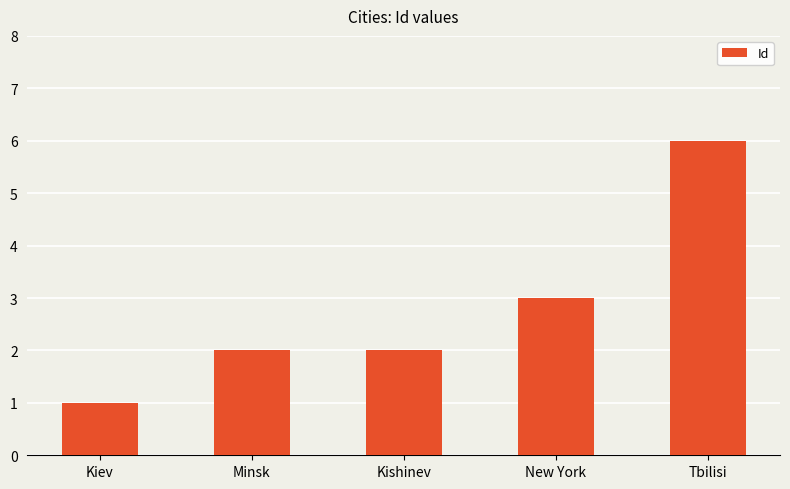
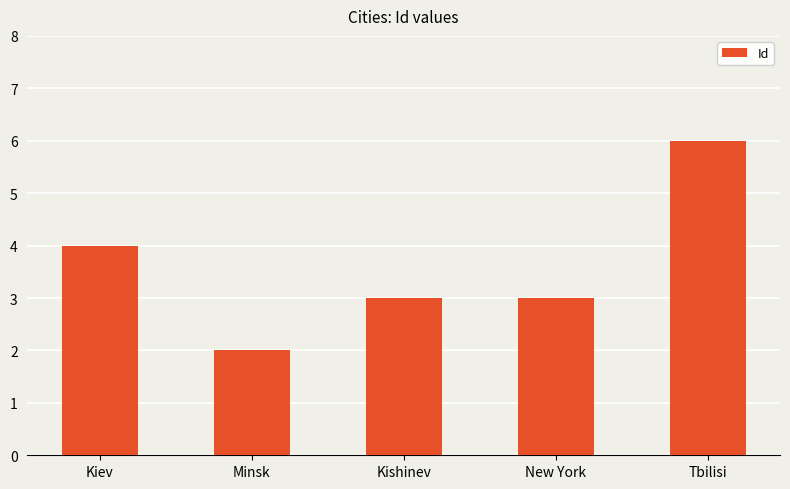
  {
-   "Kiev": 1,
+   "Kiev": 4,
    "Minsk": 2,
-   "Kishinev": 2,
+   "Kishinev": 3,
    "New York": 3,
    "Tbilisi": 6
  }
